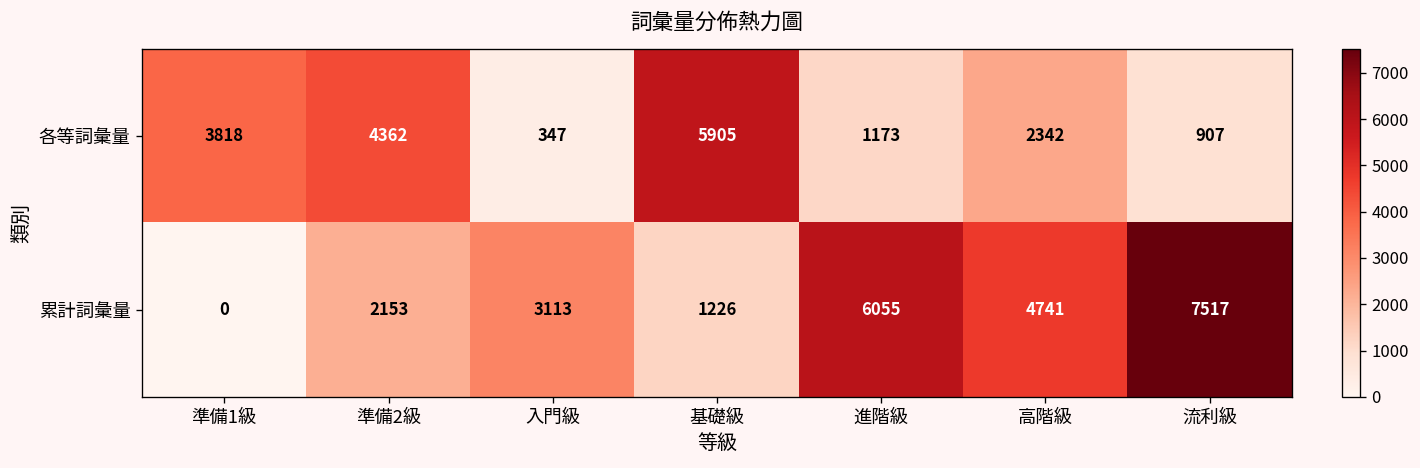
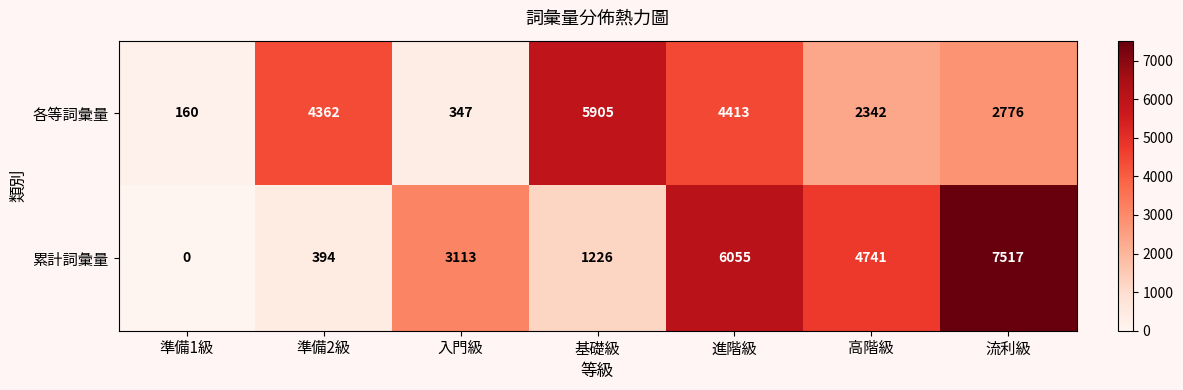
  {
    "各等詞彙量": {
-     "準備1級": 3818,
+     "準備1級": 160,
      "準備2級": 4362,
      "入門級": 347,
      "基礎級": 5905,
-     "進階級": 1173,
+     "進階級": 4413,
      "高階級": 2342,
-     "流利級": 907
+     "流利級": 2776
    },
    "累計詞彙量": {
      "準備1級": 0,
-     "準備2級": 2153,
+     "準備2級": 394,
      "入門級": 3113,
      "基礎級": 1226,
      "進階級": 6055,
      "高階級": 4741,
      "流利級": 7517
    }
  }
